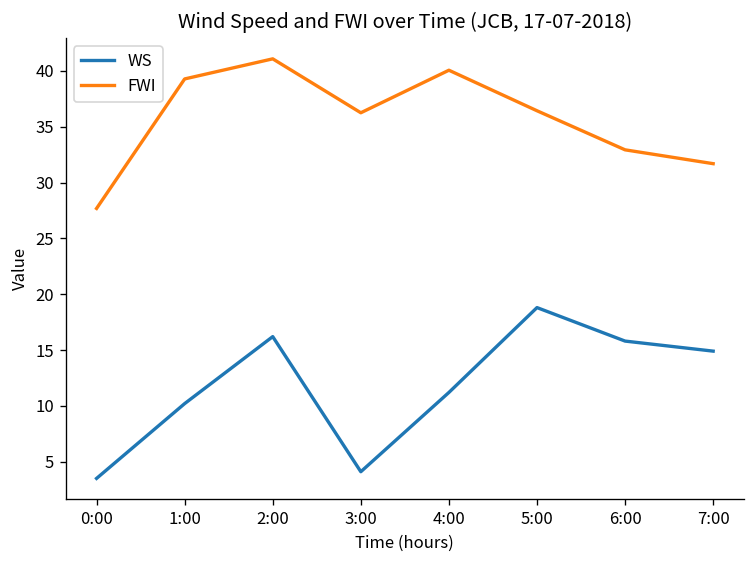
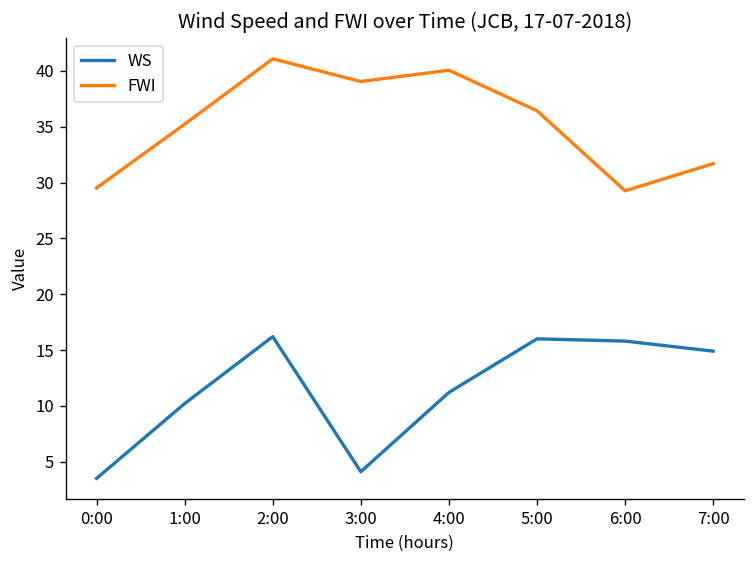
  {
    "WS": {
      "0:00": 4,
      "1:00": 10,
      "2:00": 16,
      "3:00": 4,
      "4:00": 11,
-     "5:00": 19,
+     "5:00": 16,
      "6:00": 16,
      "7:00": 15
    },
    "FWI": {
-     "0:00": 28,
-     "1:00": 39,
+     "0:00": 30,
+     "1:00": 35,
      "2:00": 41,
-     "3:00": 36,
+     "3:00": 39,
      "4:00": 40,
      "5:00": 36,
-     "6:00": 33,
+     "6:00": 29,
      "7:00": 32
    }
  }
